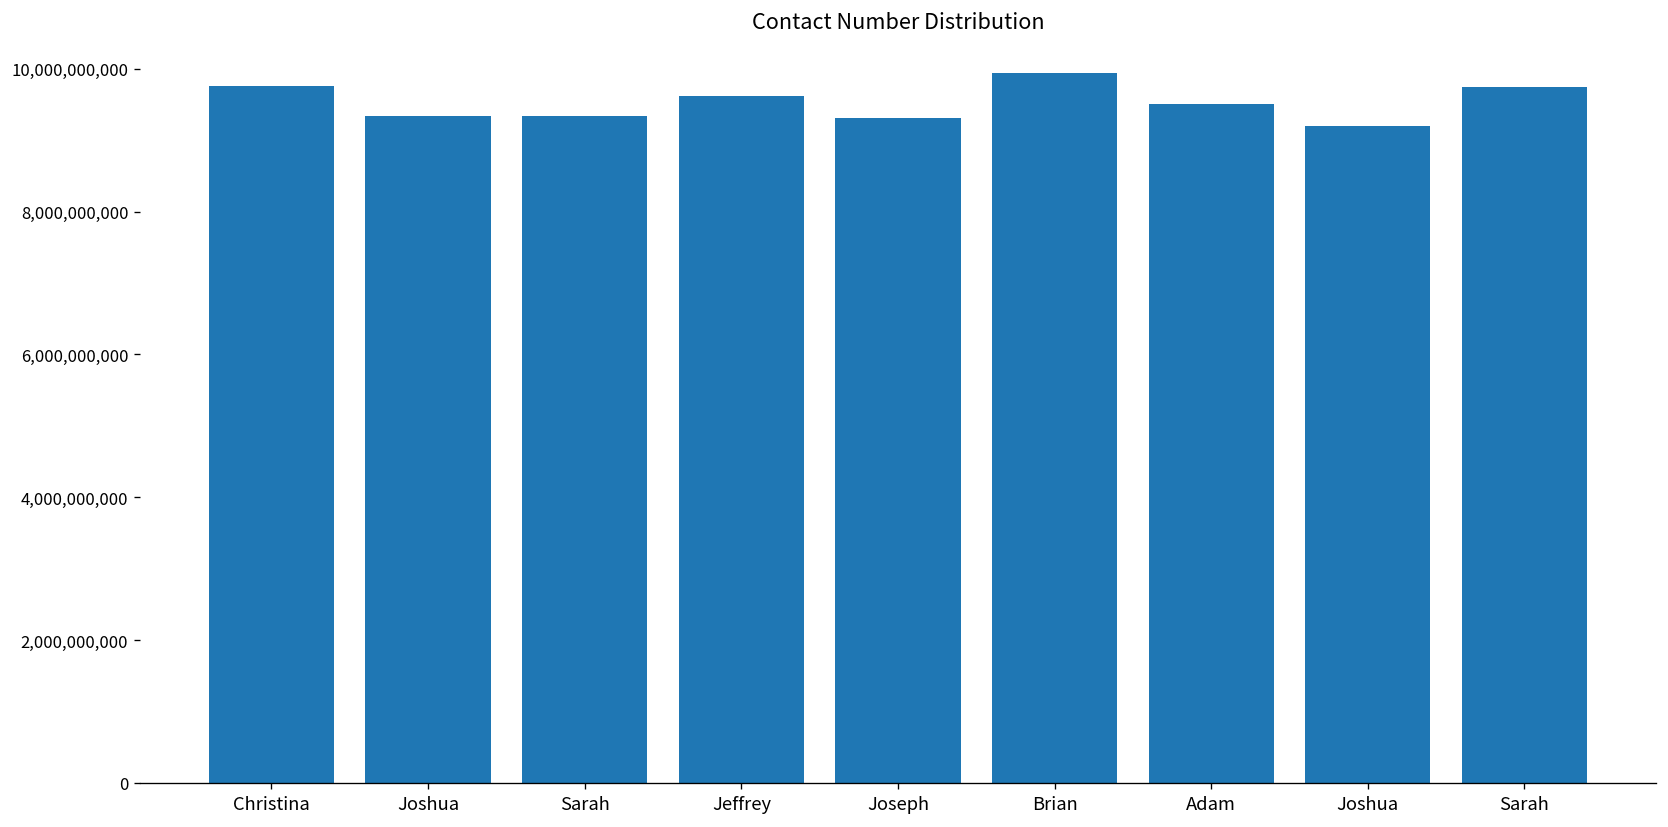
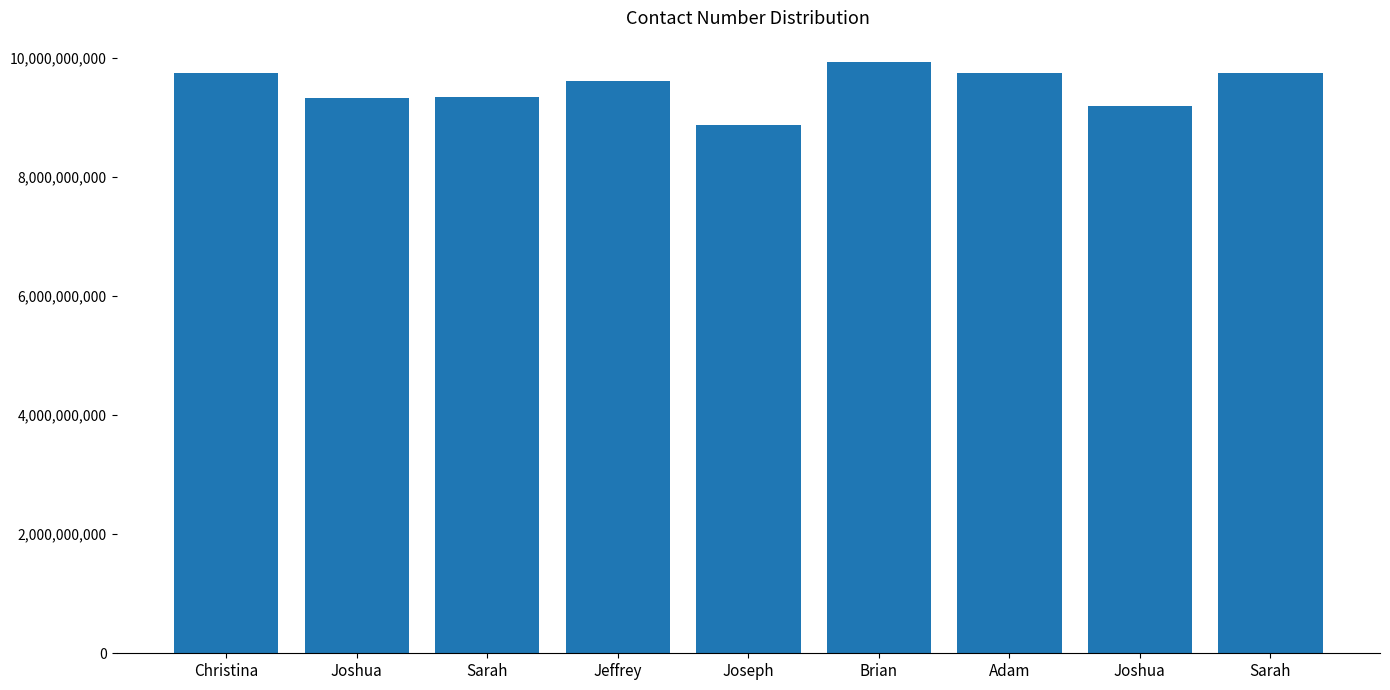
  {
    "Christina": "9,800,000,000",
    "Jeffrey": "9,600,000,000",
-   "Joseph": "9,300,000,000",
+   "Joseph": "8,900,000,000",
    "Brian": "9,900,000,000",
-   "Adam": "9,500,000,000"
+   "Adam": "9,800,000,000"
  }
